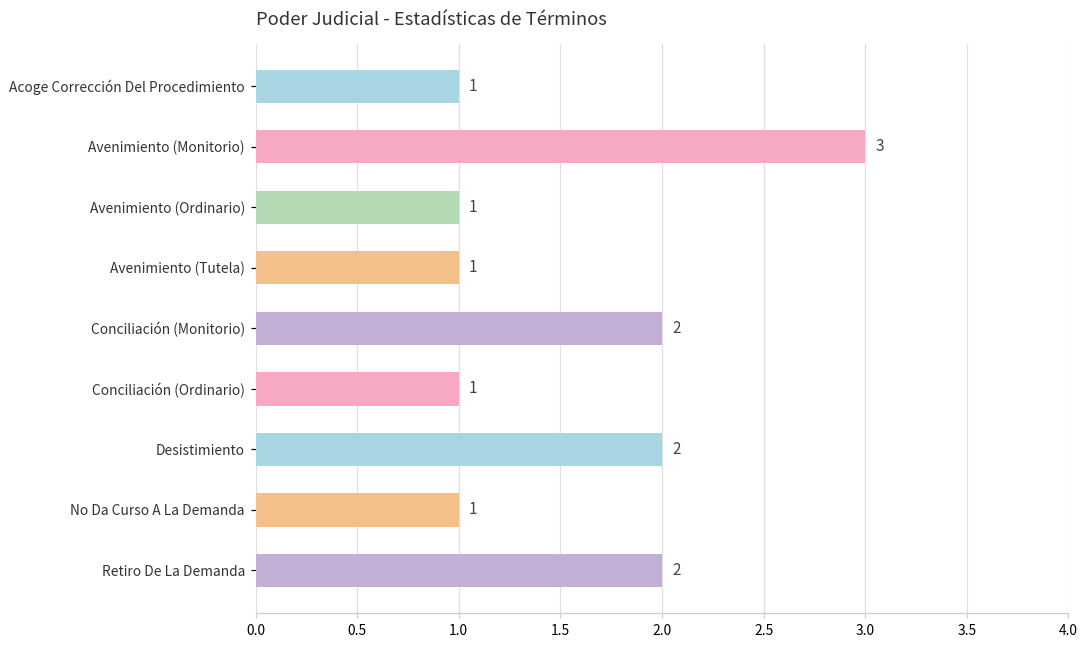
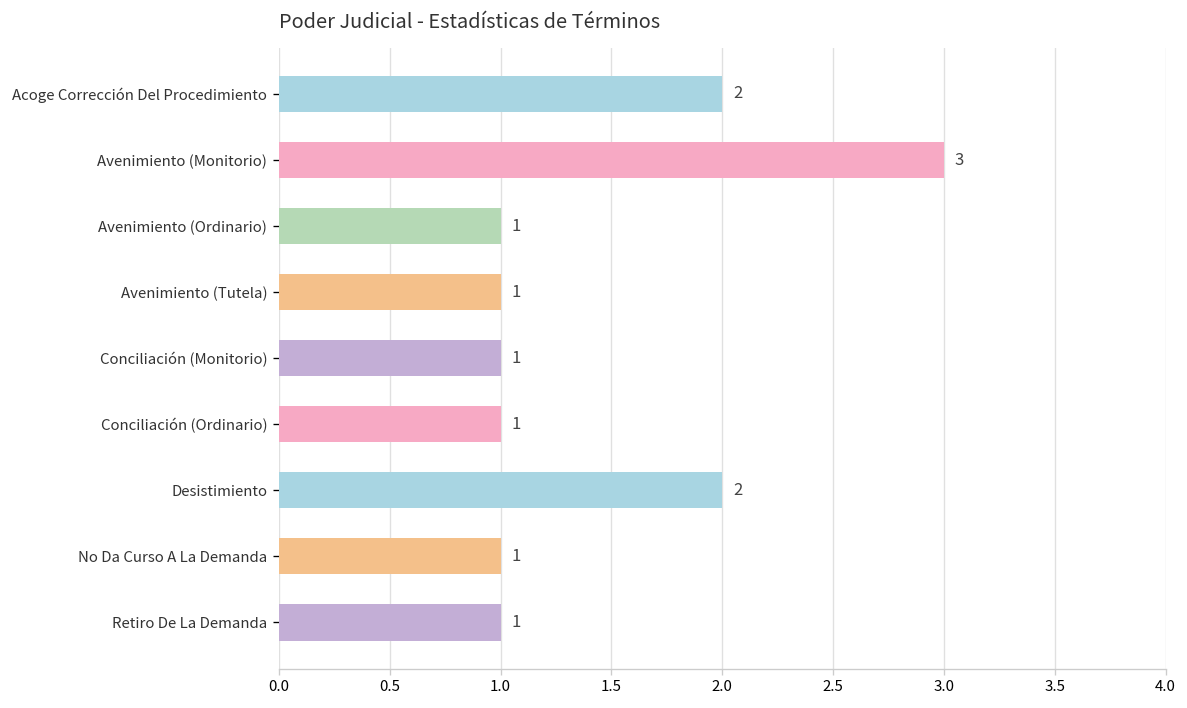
  {
-   "Acoge Corrección Del Procedimiento": 1,
+   "Acoge Corrección Del Procedimiento": 2,
    "Avenimiento (Monitorio)": 3,
    "Avenimiento (Ordinario)": 1,
    "Avenimiento (Tutela)": 1,
-   "Conciliación (Monitorio)": 2,
+   "Conciliación (Monitorio)": 1,
    "Conciliación (Ordinario)": 1,
    "Desistimiento": 2,
    "No Da Curso A La Demanda": 1,
-   "Retiro De La Demanda": 2
+   "Retiro De La Demanda": 1
  }
